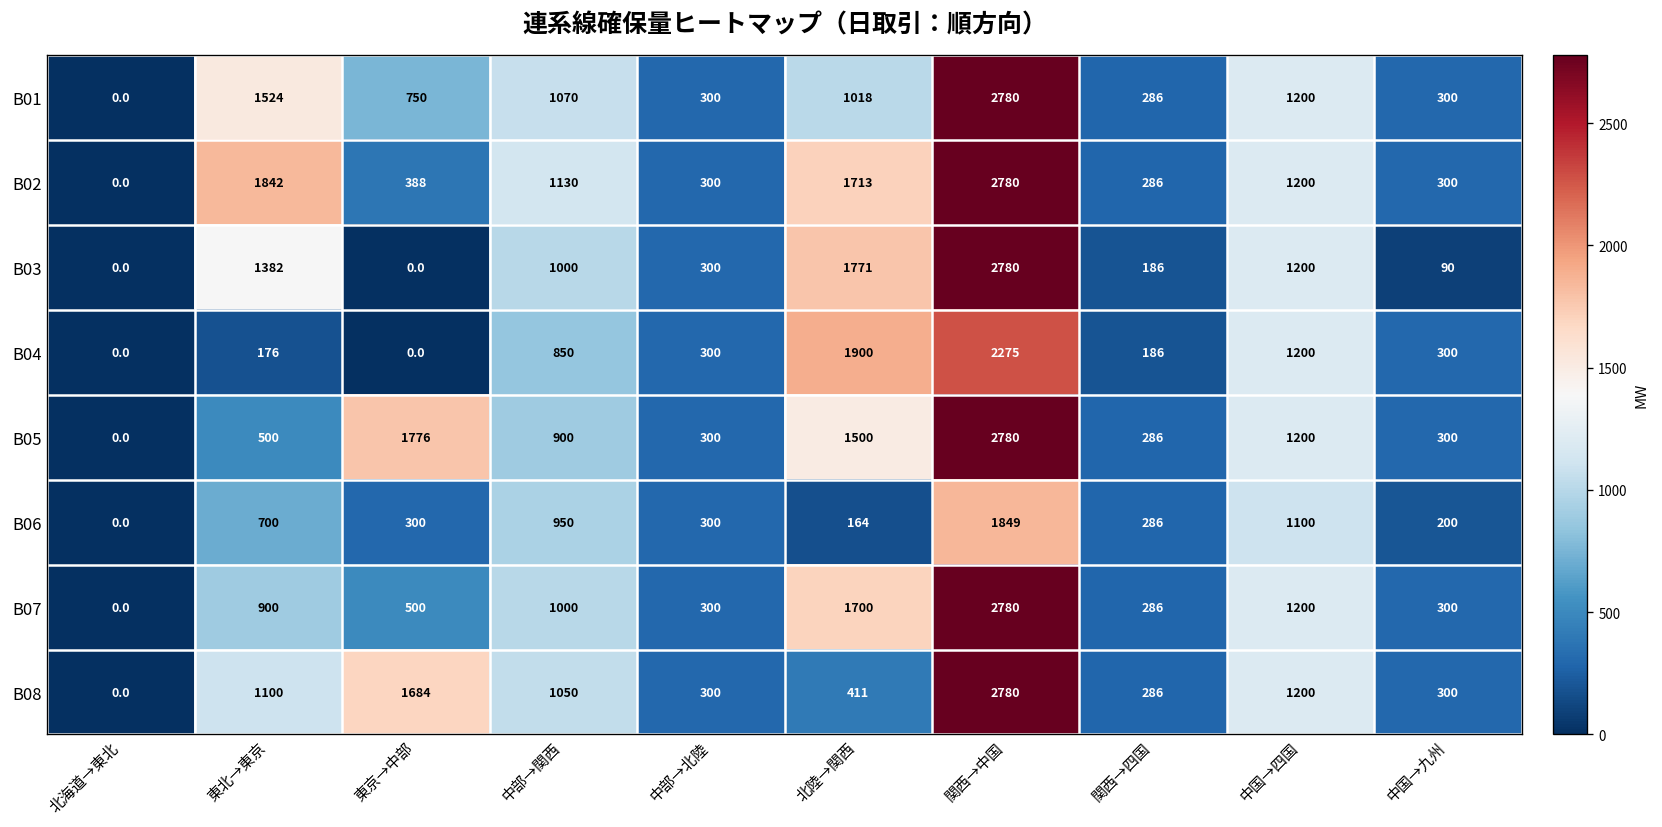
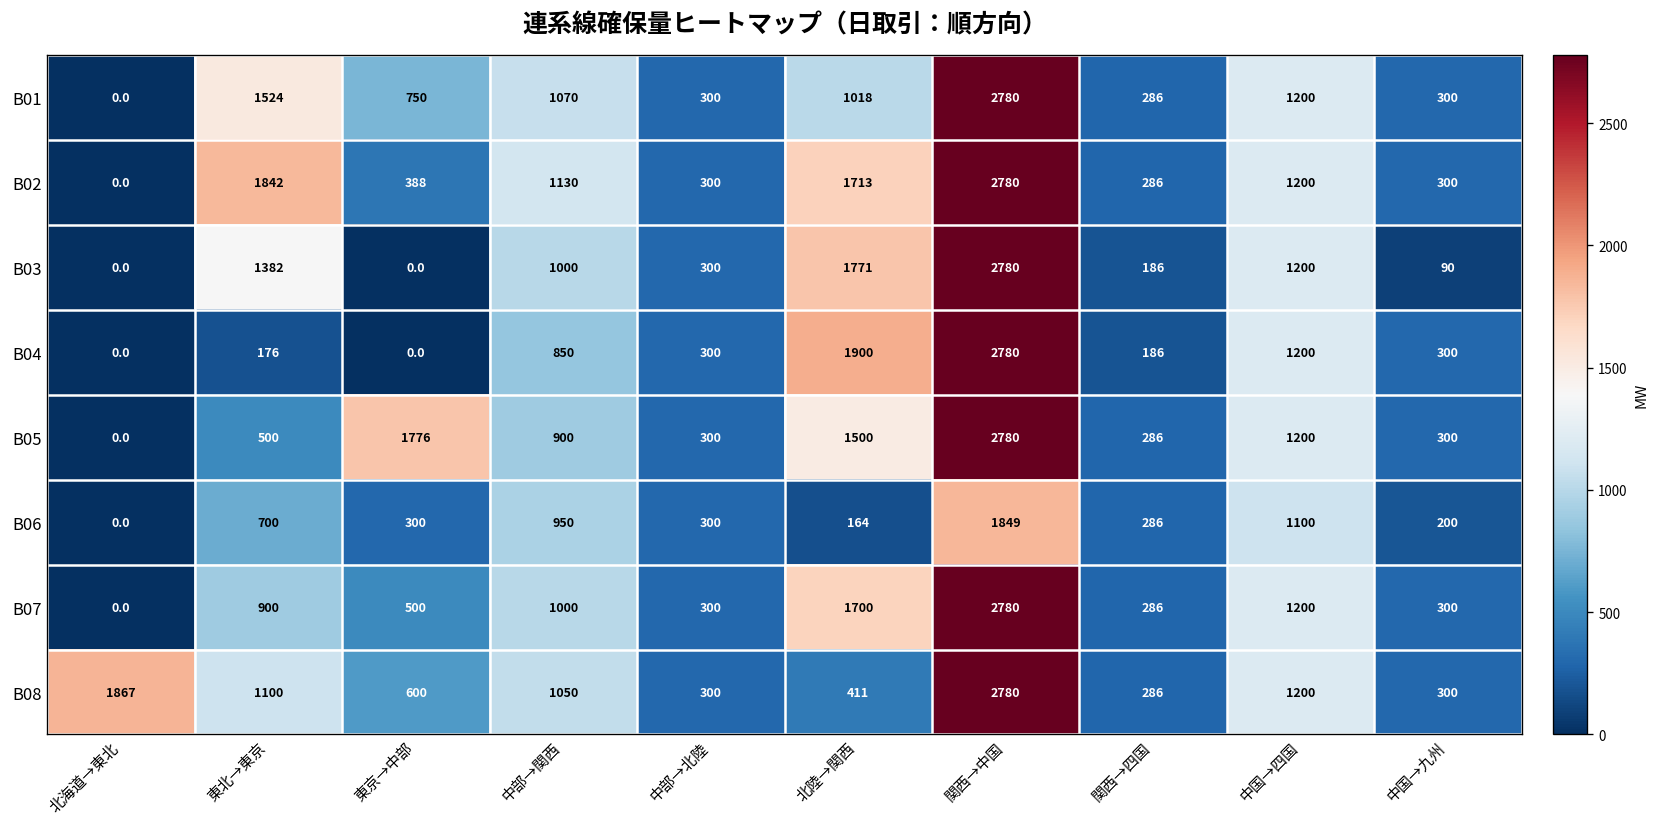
  {
    "B01": {
      "北海道→東北": 0.0,
      "東北→東京": 1524,
      "東京→中部": 750,
      "中部→関西": 1070,
      "中部→北陸": 300,
      "北陸→関西": 1018,
      "関西→中国": 2780,
      "関西→四国": 286,
      "中国→四国": 1200,
      "中国→九州": 300
    },
    "B02": {
      "北海道→東北": 0.0,
      "東北→東京": 1842,
      "東京→中部": 388,
      "中部→関西": 1130,
      "中部→北陸": 300,
      "北陸→関西": 1713,
      "関西→中国": 2780,
      "関西→四国": 286,
      "中国→四国": 1200,
      "中国→九州": 300
    },
    "B03": {
      "北海道→東北": 0.0,
      "東北→東京": 1382,
      "東京→中部": 0.0,
      "中部→関西": 1000,
      "中部→北陸": 300,
      "北陸→関西": 1771,
      "関西→中国": 2780,
      "関西→四国": 186,
      "中国→四国": 1200,
      "中国→九州": 90
    },
    "B04": {
      "北海道→東北": 0.0,
      "東北→東京": 176,
      "東京→中部": 0.0,
      "中部→関西": 850,
      "中部→北陸": 300,
      "北陸→関西": 1900,
-     "関西→中国": 2275,
+     "関西→中国": 2780,
      "関西→四国": 186,
      "中国→四国": 1200,
      "中国→九州": 300
    },
    "B05": {
      "北海道→東北": 0.0,
      "東北→東京": 500,
      "東京→中部": 1776,
      "中部→関西": 900,
      "中部→北陸": 300,
      "北陸→関西": 1500,
      "関西→中国": 2780,
      "関西→四国": 286,
      "中国→四国": 1200,
      "中国→九州": 300
    },
    "B06": {
      "北海道→東北": 0.0,
      "東北→東京": 700,
      "東京→中部": 300,
      "中部→関西": 950,
      "中部→北陸": 300,
      "北陸→関西": 164,
      "関西→中国": 1849,
      "関西→四国": 286,
      "中国→四国": 1100,
      "中国→九州": 200
    },
    "B07": {
      "北海道→東北": 0.0,
      "東北→東京": 900,
      "東京→中部": 500,
      "中部→関西": 1000,
      "中部→北陸": 300,
      "北陸→関西": 1700,
      "関西→中国": 2780,
      "関西→四国": 286,
      "中国→四国": 1200,
      "中国→九州": 300
    },
    "B08": {
-     "北海道→東北": 0.0,
+     "北海道→東北": 1867,
      "東北→東京": 1100,
-     "東京→中部": 1684,
+     "東京→中部": 600,
      "中部→関西": 1050,
      "中部→北陸": 300,
      "北陸→関西": 411,
      "関西→中国": 2780,
      "関西→四国": 286,
      "中国→四国": 1200,
      "中国→九州": 300
    }
  }
